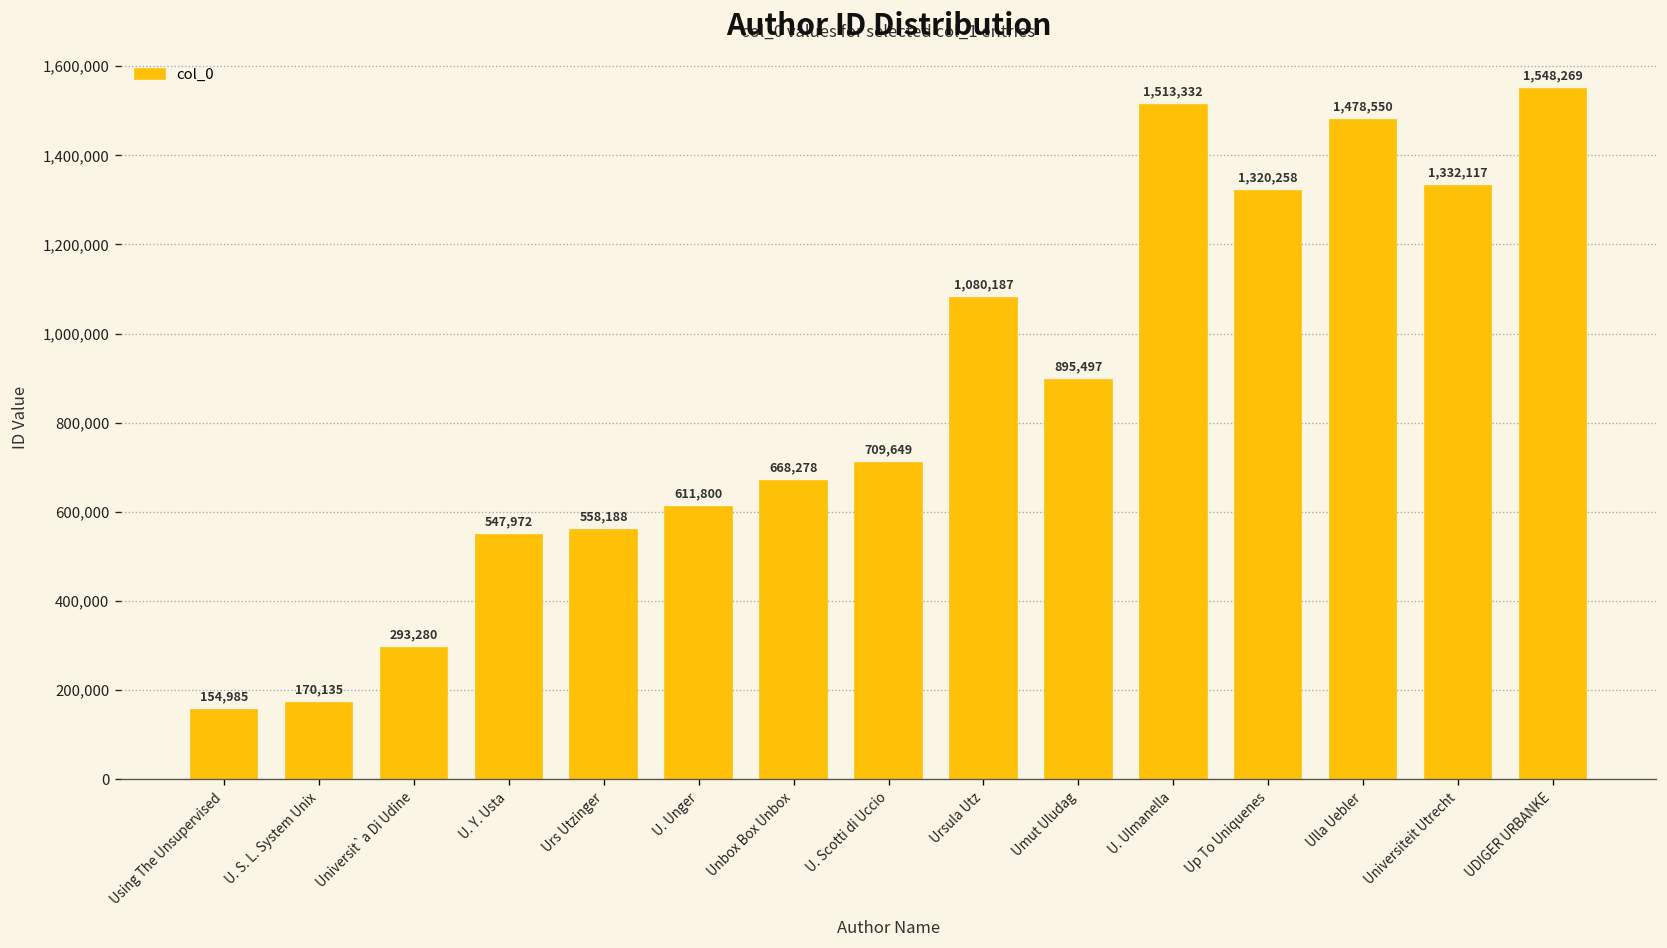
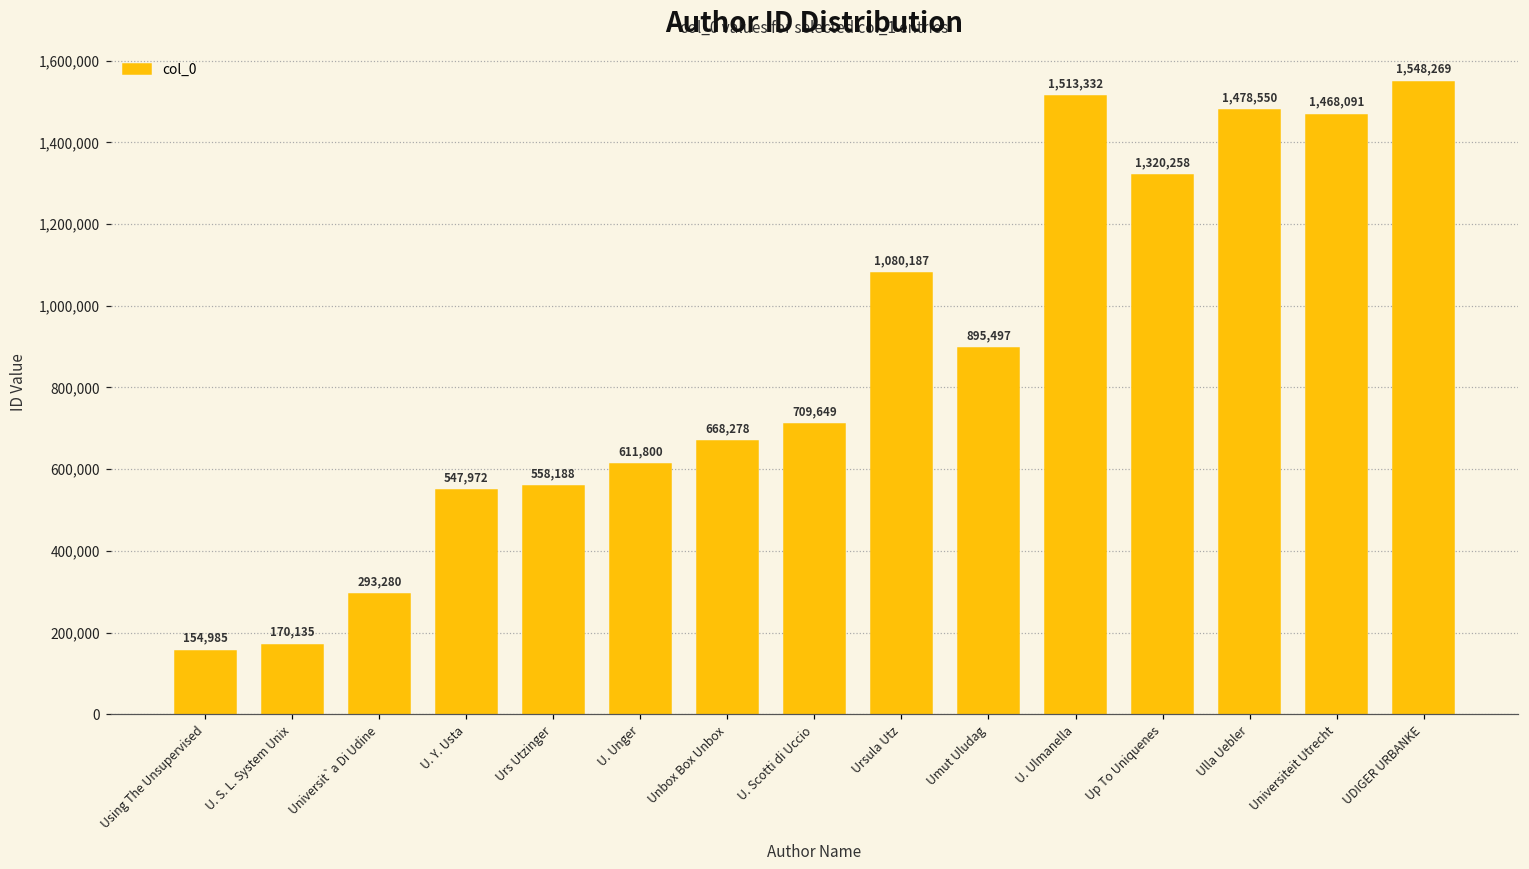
  {
    "Using The Unsupervised": "154,985",
    "U. S. L. System Unix": "170,135",
    "Universit`a Di Udine": "293,280",
    "U. Y. Usta": "547,972",
    "Urs Utzinger": "558,188",
    "U. Unger": "611,800",
    "Unbox Box Unbox": "668,278",
    "U. Scotti di Uccio": "709,649",
    "Ursula Utz": "1,080,187",
    "Umut Uludag": "895,497",
    "U. Ulmanella": "1,513,332",
    "Up To Uniquenes": "1,320,258",
    "Ulla Uebler": "1,478,550",
-   "Universiteit Utrecht": "1,332,117",
+   "Universiteit Utrecht": "1,468,091",
    "UDIGER URBANKE": "1,548,269"
  }
